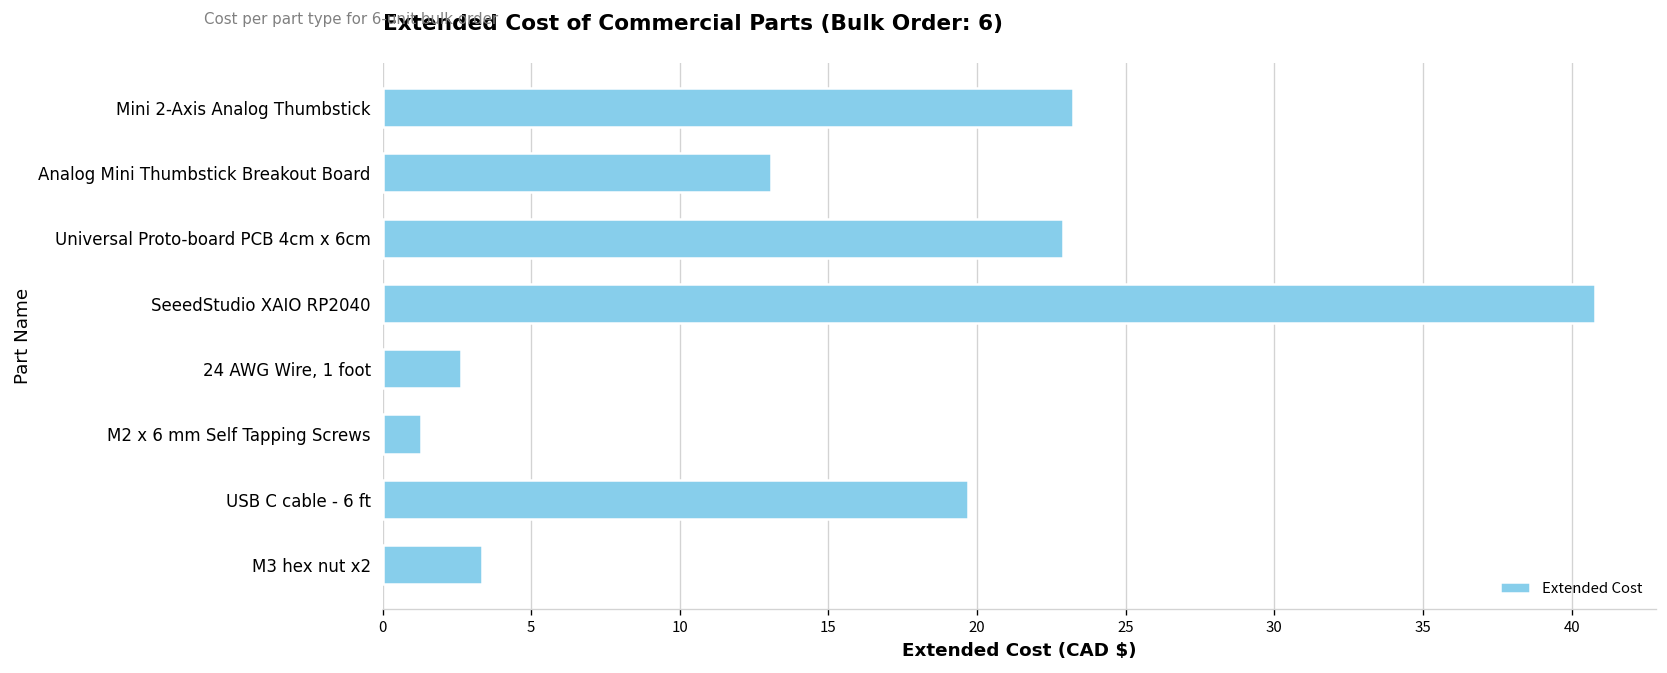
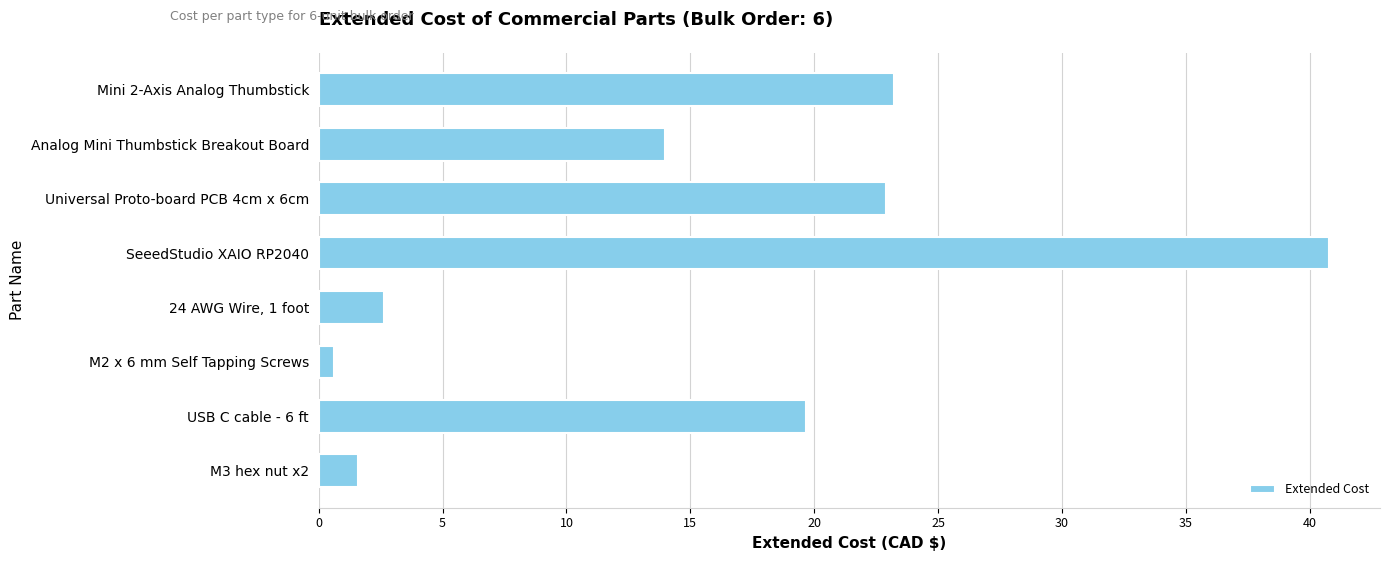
  {
    "Mini 2-Axis Analog Thumbstick": 23.2,
-   "Analog Mini Thumbstick Breakout Board": 13.1,
+   "Analog Mini Thumbstick Breakout Board": 14.0,
    "Universal Proto-board PCB 4cm x 6cm": 22.9,
    "SeeedStudio XAIO RP2040": 40.8,
    "24 AWG Wire, 1 foot": 2.6,
-   "M2 x 6 mm Self Tapping Screws": 1.3,
+   "M2 x 6 mm Self Tapping Screws": 0.6,
    "USB C cable - 6 ft": 19.7,
-   "M3 hex nut x2": 3.4
+   "M3 hex nut x2": 1.6
  }
